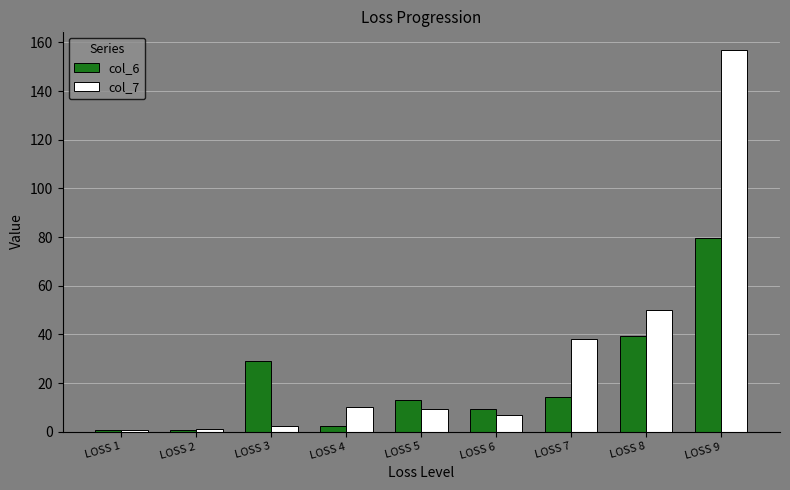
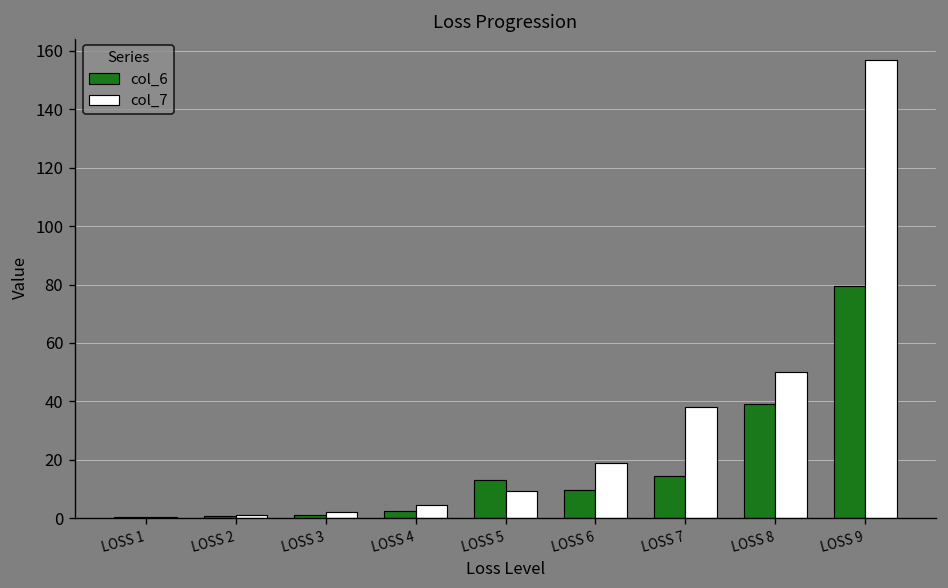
  {
    "col_6": {
-     "LOSS 3": 29,
+     "LOSS 3": 1,
      "LOSS 4": 2,
      "LOSS 5": 13,
      "LOSS 6": 10,
      "LOSS 7": 14,
      "LOSS 8": 39,
      "LOSS 9": 80
    },
    "col_7": {
      "LOSS 2": 1,
      "LOSS 3": 2,
-     "LOSS 4": 10,
+     "LOSS 4": 5,
      "LOSS 5": 9,
-     "LOSS 6": 7,
+     "LOSS 6": 19,
      "LOSS 7": 38,
      "LOSS 8": 50,
      "LOSS 9": 157
    }
  }
